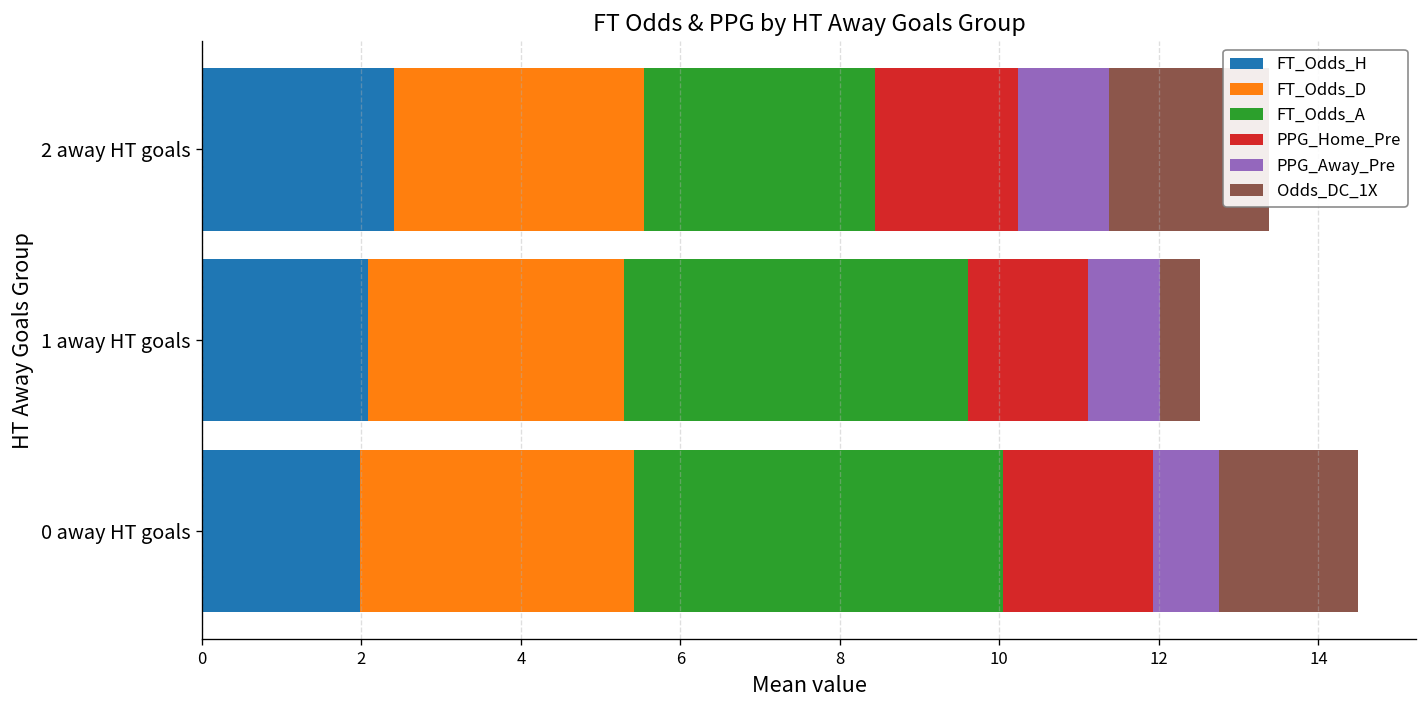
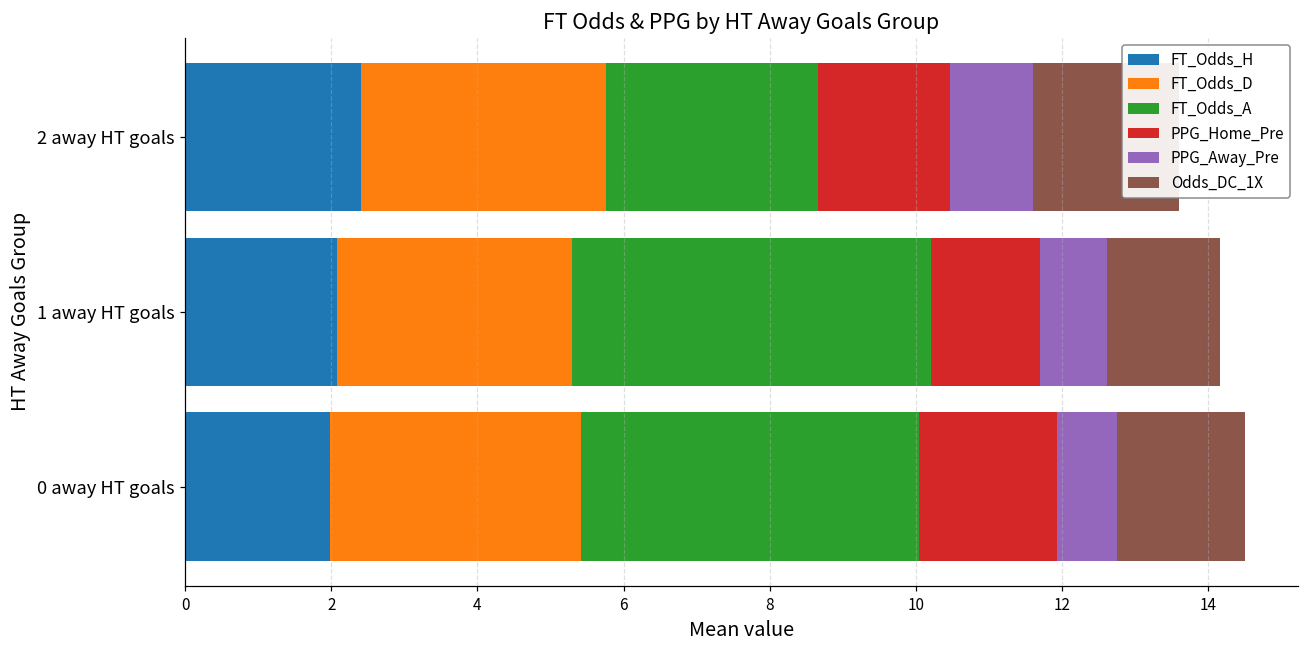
  {
    "FT_Odds_H": {
      "2 away HT goals": 2.4,
      "1 away HT goals": 2.1,
      "0 away HT goals": 2.0
    },
    "FT_Odds_D": {
-     "2 away HT goals": 3.1,
+     "2 away HT goals": 3.4,
      "1 away HT goals": 3.2,
      "0 away HT goals": 3.4
    },
    "FT_Odds_A": {
      "2 away HT goals": 2.9,
-     "1 away HT goals": 4.3,
+     "1 away HT goals": 4.9,
      "0 away HT goals": 4.6
    },
    "PPG_Home_Pre": {
      "2 away HT goals": 1.8,
      "1 away HT goals": 1.5,
      "0 away HT goals": 1.9
    },
    "PPG_Away_Pre": {
      "2 away HT goals": 1.1,
      "1 away HT goals": 0.9,
      "0 away HT goals": 0.8
    },
    "Odds_DC_1X": {
-     "1 away HT goals": 0.5,
+     "1 away HT goals": 1.6,
      "0 away HT goals": 1.8
    }
  }
